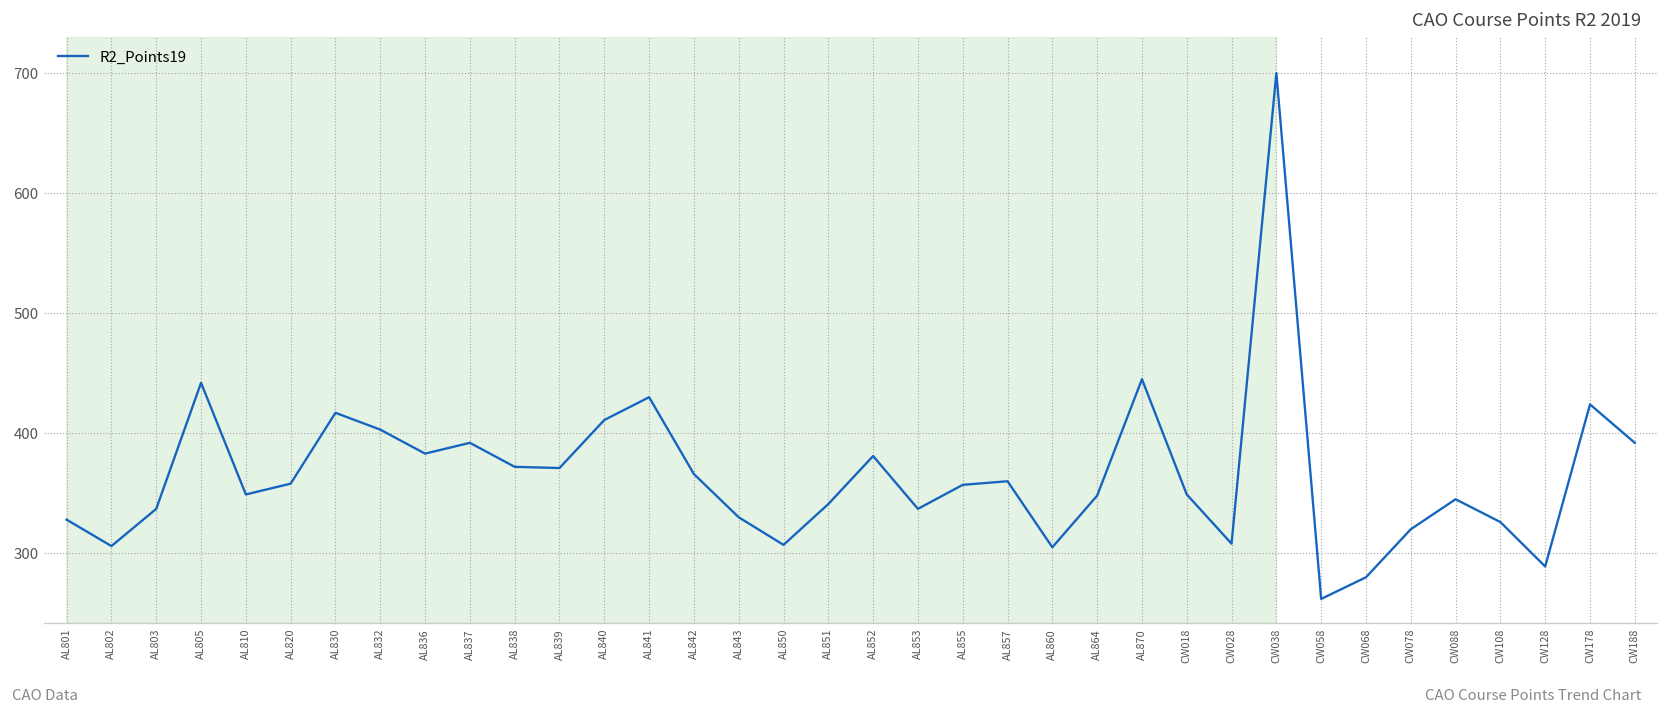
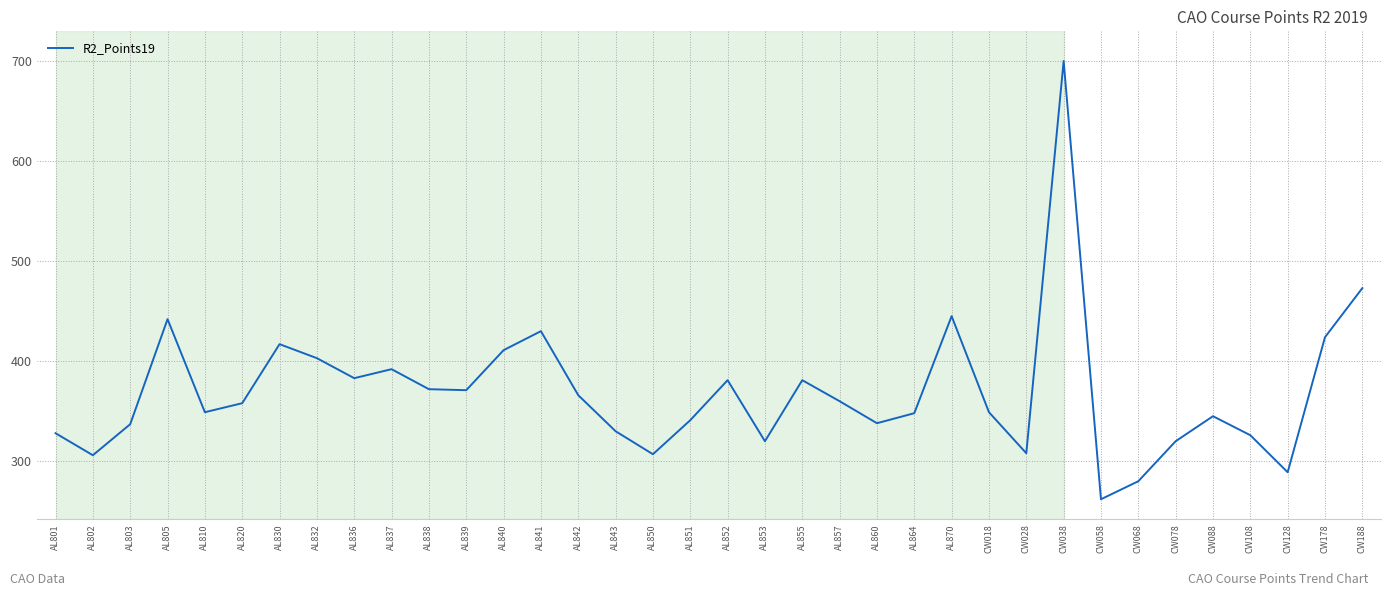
  {
    "AL801": 328,
    "AL802": 306,
    "AL803": 337,
    "AL805": 442,
    "AL810": 349,
    "AL820": 358,
    "AL830": 417,
    "AL832": 403,
    "AL836": 383,
    "AL837": 392,
    "AL838": 372,
    "AL839": 371,
    "AL840": 411,
    "AL841": 430,
    "AL842": 366,
    "AL843": 330,
    "AL850": 307,
    "AL851": 341,
    "AL852": 381,
-   "AL853": 337,
-   "AL855": 357,
+   "AL853": 320,
+   "AL855": 381,
    "AL857": 360,
-   "AL860": 305,
+   "AL860": 338,
    "AL864": 348,
    "AL870": 445,
    "CW018": 349,
    "CW028": 308,
    "CW038": 700,
    "CW058": 262,
    "CW068": 280,
    "CW078": 320,
    "CW088": 345,
    "CW108": 326,
    "CW128": 289,
    "CW178": 424,
-   "CW188": 392
+   "CW188": 473
  }
